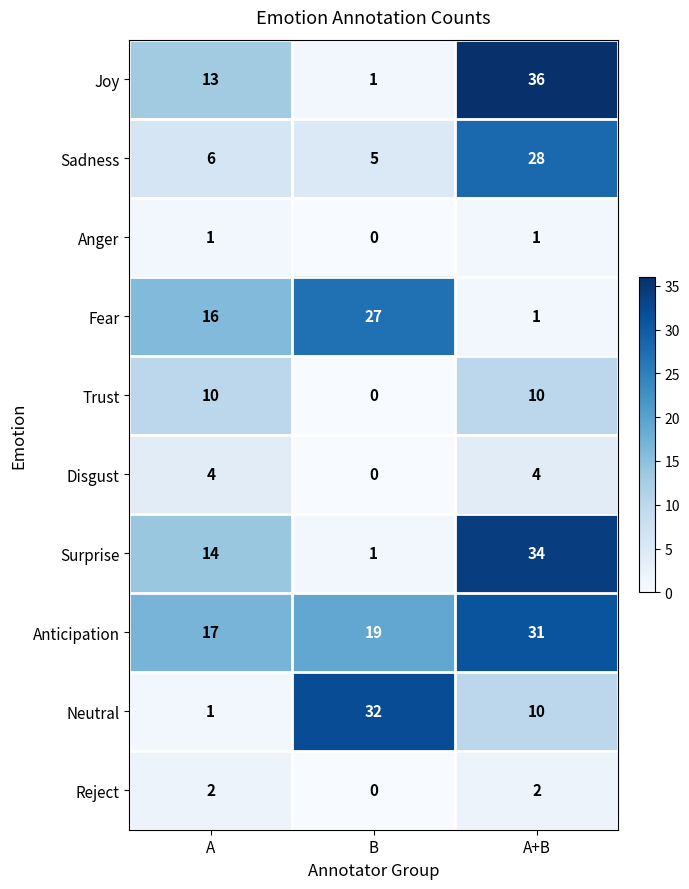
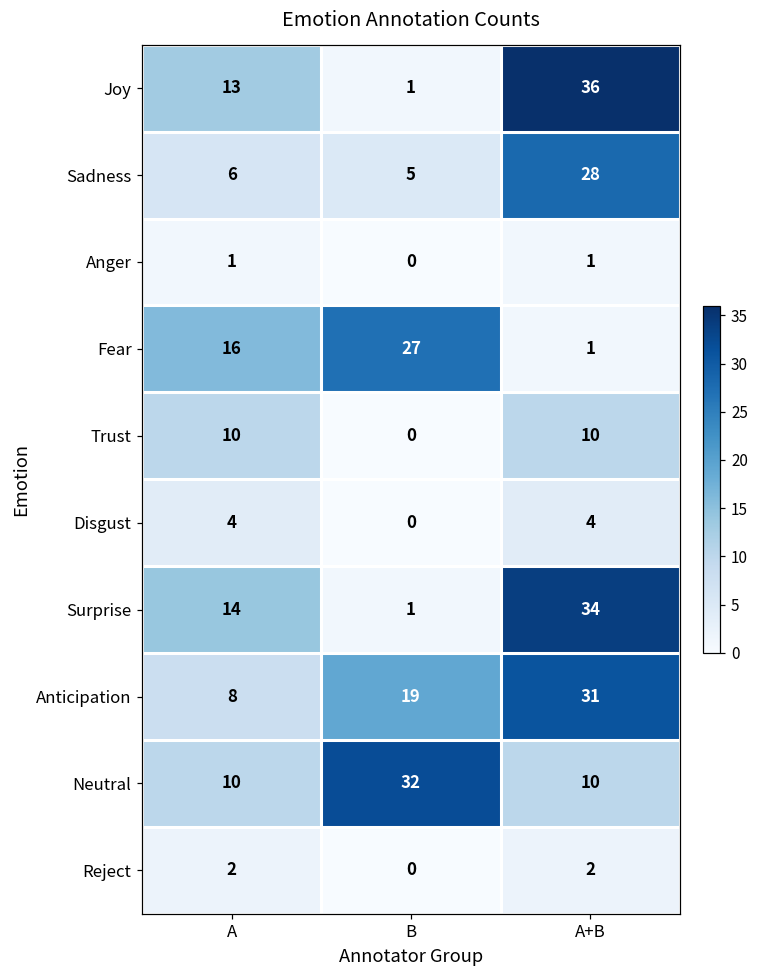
  {
    "Joy": {
      "A": 13,
      "B": 1,
      "A+B": 36
    },
    "Sadness": {
      "A": 6,
      "B": 5,
      "A+B": 28
    },
    "Anger": {
      "A": 1,
      "B": 0,
      "A+B": 1
    },
    "Fear": {
      "A": 16,
      "B": 27,
      "A+B": 1
    },
    "Trust": {
      "A": 10,
      "B": 0,
      "A+B": 10
    },
    "Disgust": {
      "A": 4,
      "B": 0,
      "A+B": 4
    },
    "Surprise": {
      "A": 14,
      "B": 1,
      "A+B": 34
    },
    "Anticipation": {
-     "A": 17,
+     "A": 8,
      "B": 19,
      "A+B": 31
    },
    "Neutral": {
-     "A": 1,
+     "A": 10,
      "B": 32,
      "A+B": 10
    },
    "Reject": {
      "A": 2,
      "B": 0,
      "A+B": 2
    }
  }
